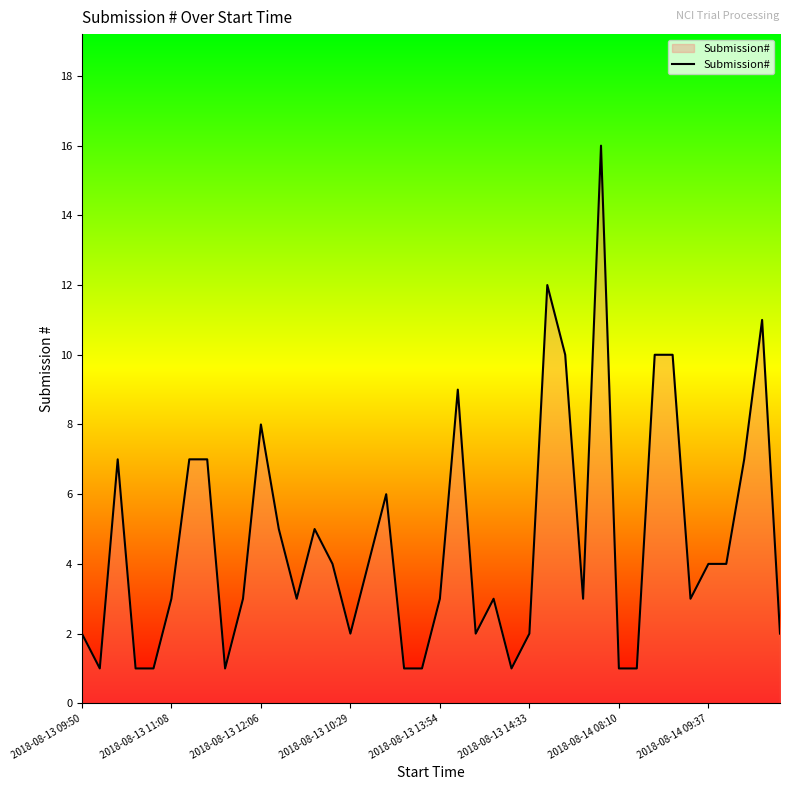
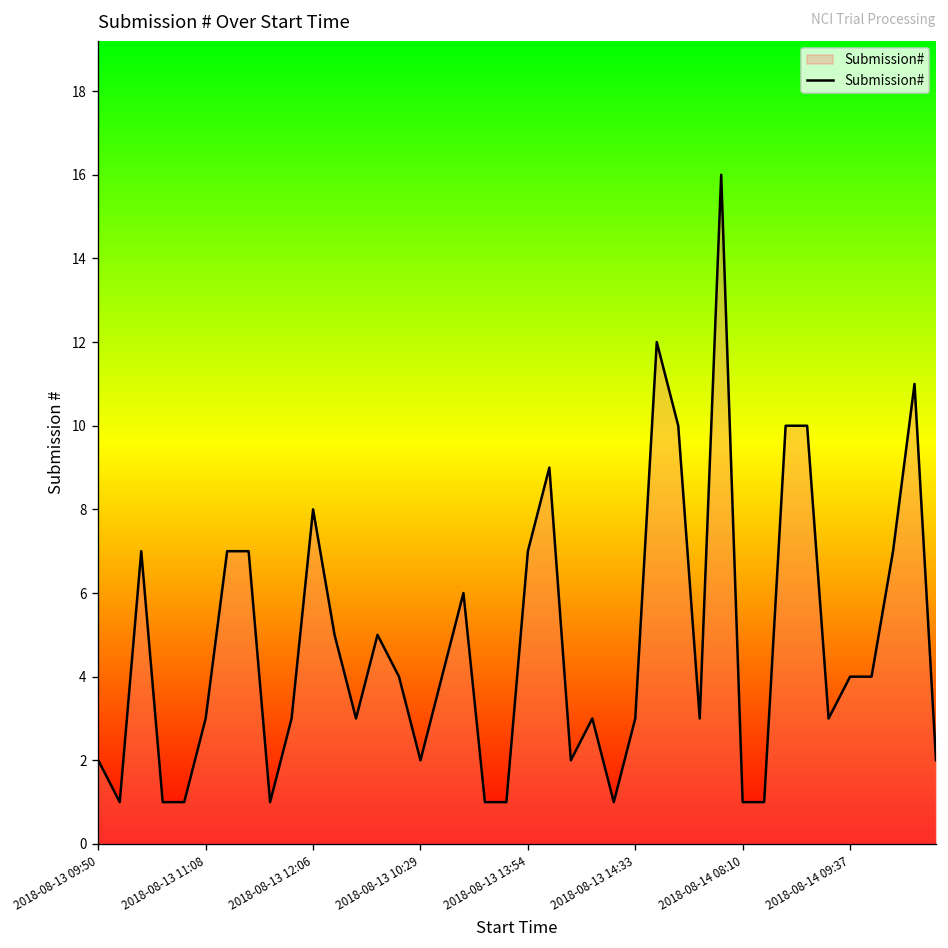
  {
    "2018-08-13 09:50": 2,
    "2018-08-13 11:08": 3,
    "2018-08-13 12:06": 8,
    "2018-08-13 10:29": 2,
-   "2018-08-13 13:54": 3,
-   "2018-08-13 14:33": 2,
+   "2018-08-13 13:54": 7,
+   "2018-08-13 14:33": 3,
    "2018-08-14 08:10": 1,
    "2018-08-14 09:37": 4
  }
